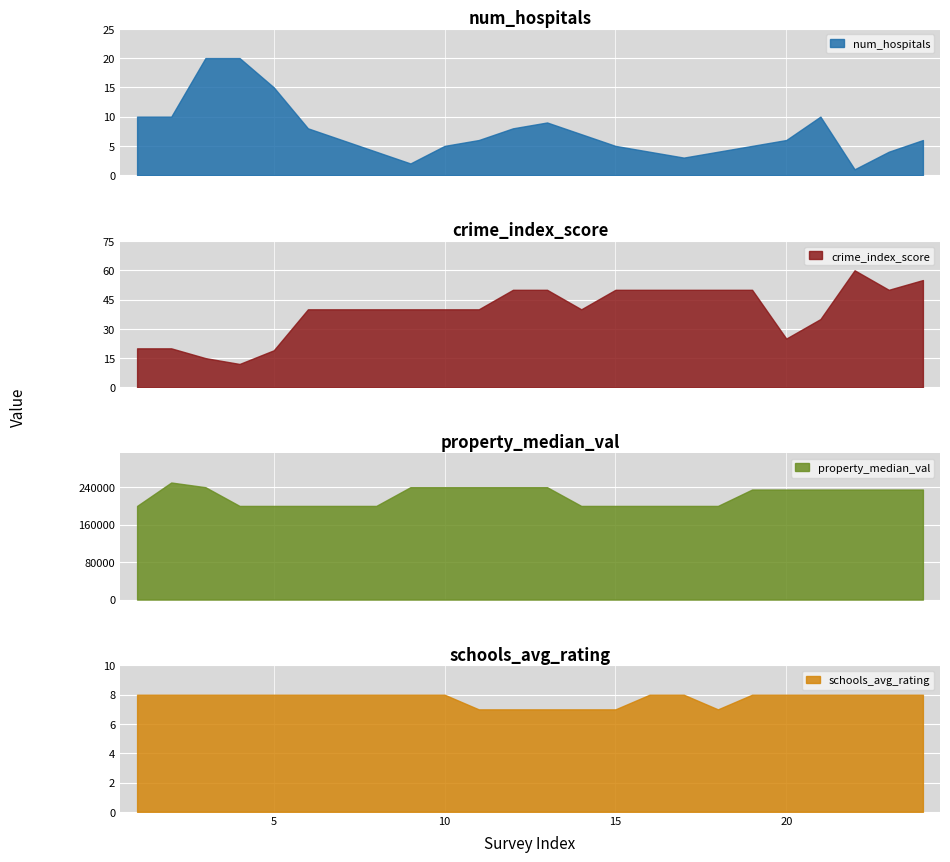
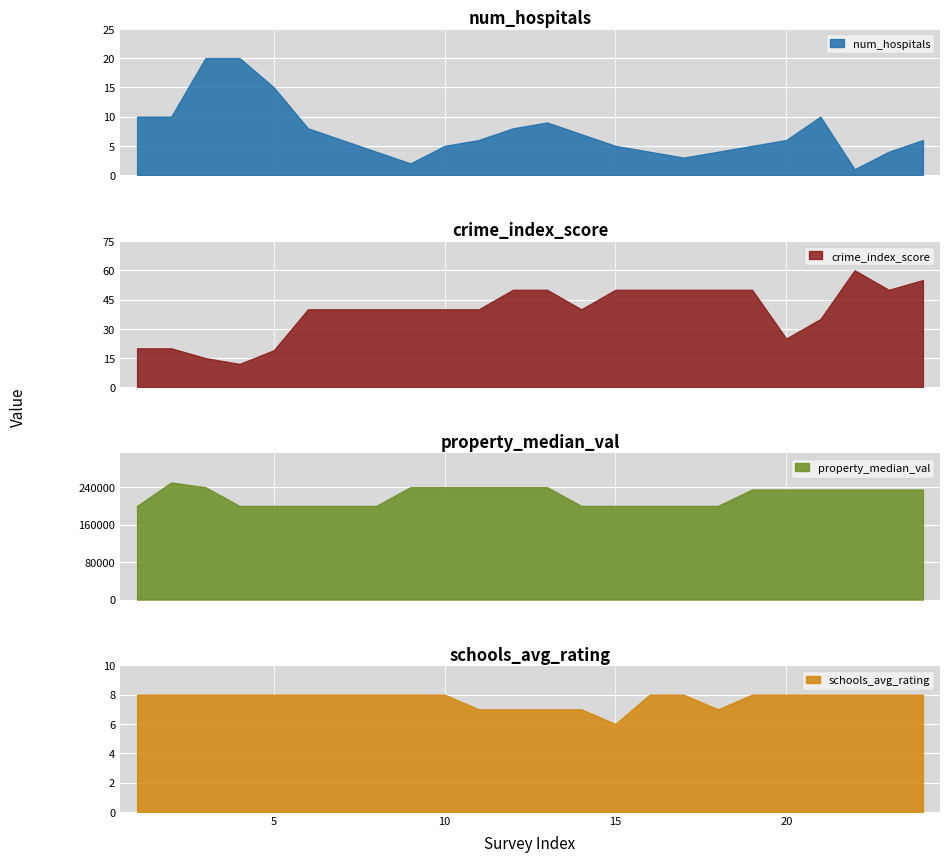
  {
    "schools_avg_rating": {
      "5": 8,
      "10": 8,
-     "15": 7,
+     "15": 6,
      "20": 8
    }
  }
